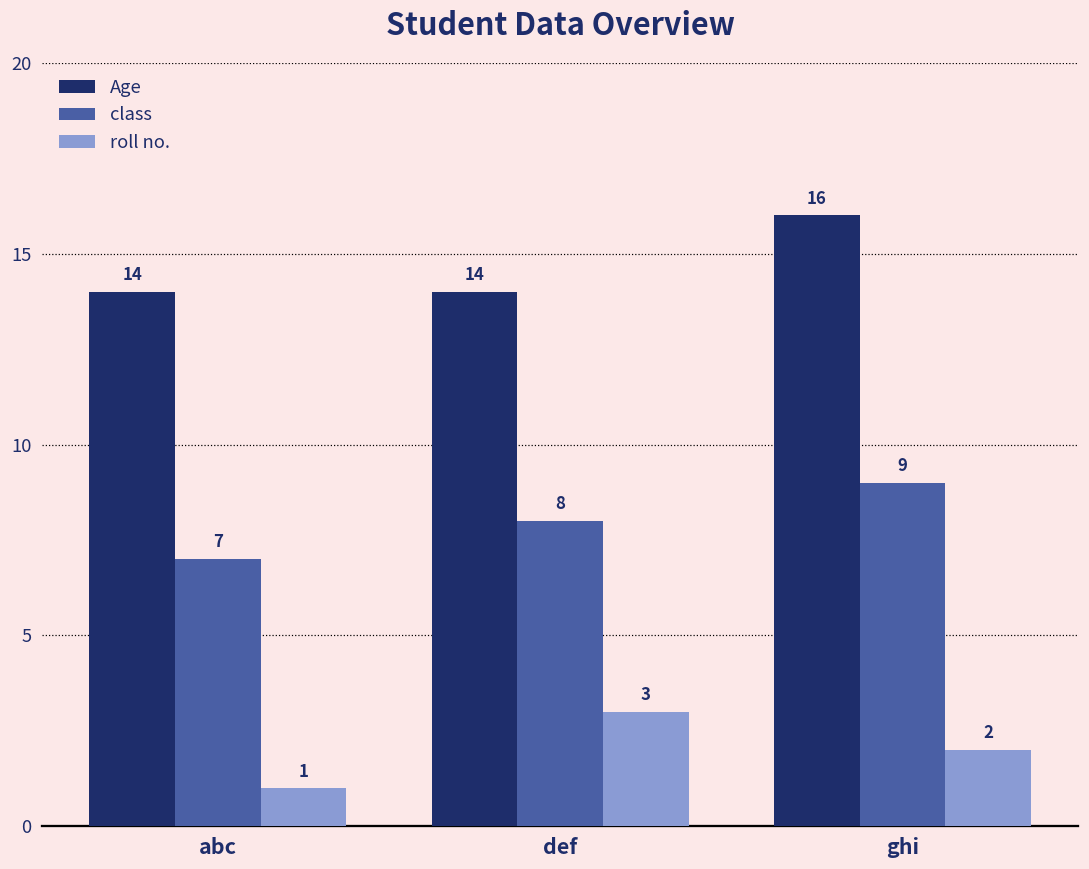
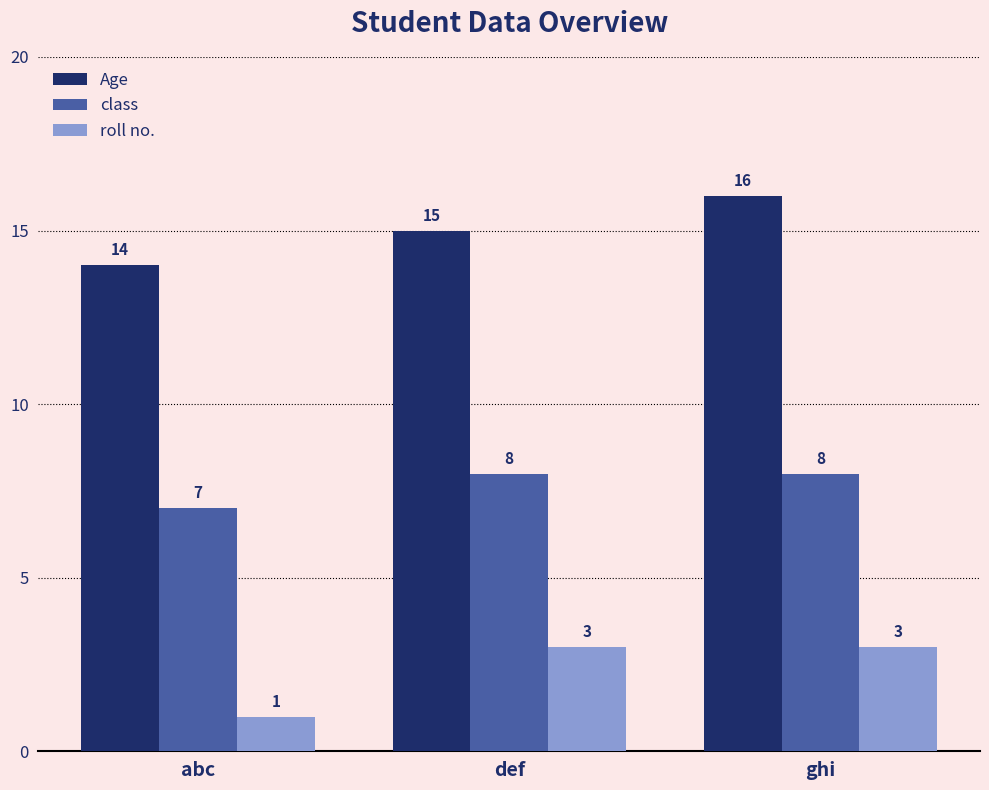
  {
    "Age": {
      "abc": 14,
-     "def": 14,
+     "def": 15,
      "ghi": 16
    },
    "class": {
      "abc": 7,
      "def": 8,
-     "ghi": 9
+     "ghi": 8
    },
    "roll no.": {
      "abc": 1,
      "def": 3,
-     "ghi": 2
+     "ghi": 3
    }
  }
